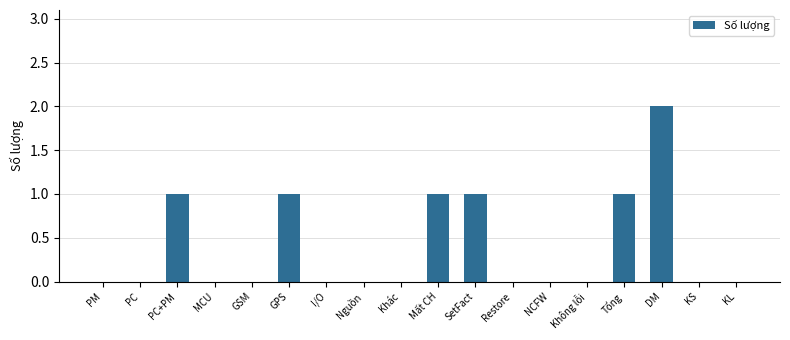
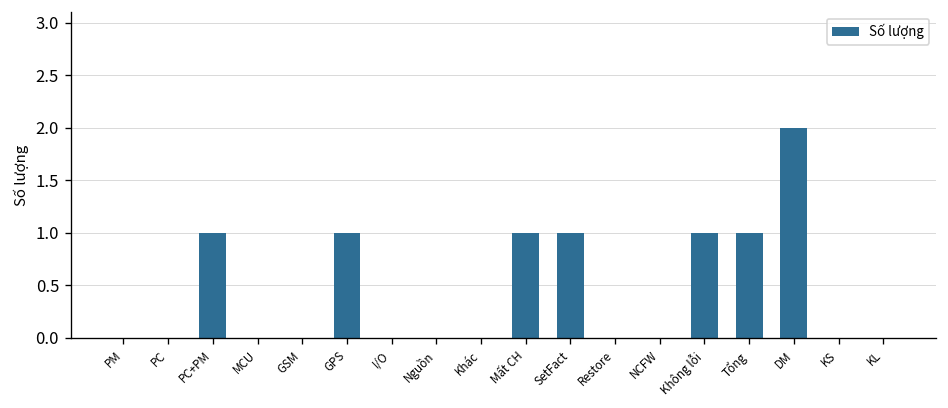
  {
    "PM": 0,
    "PC": 0,
    "PC+PM": 1,
    "MCU": 0,
    "GSM": 0,
    "GPS": 1,
    "I/O": 0,
    "Nguồn": 0,
    "Khác": 0,
    "Mất CH": 1,
    "SetFact": 1,
    "Restore": 0,
    "NCFW": 0,
-   "Không lỗi": 0,
+   "Không lỗi": 1,
    "Tổng": 1,
    "DM": 2,
    "KS": 0,
    "KL": 0
  }
